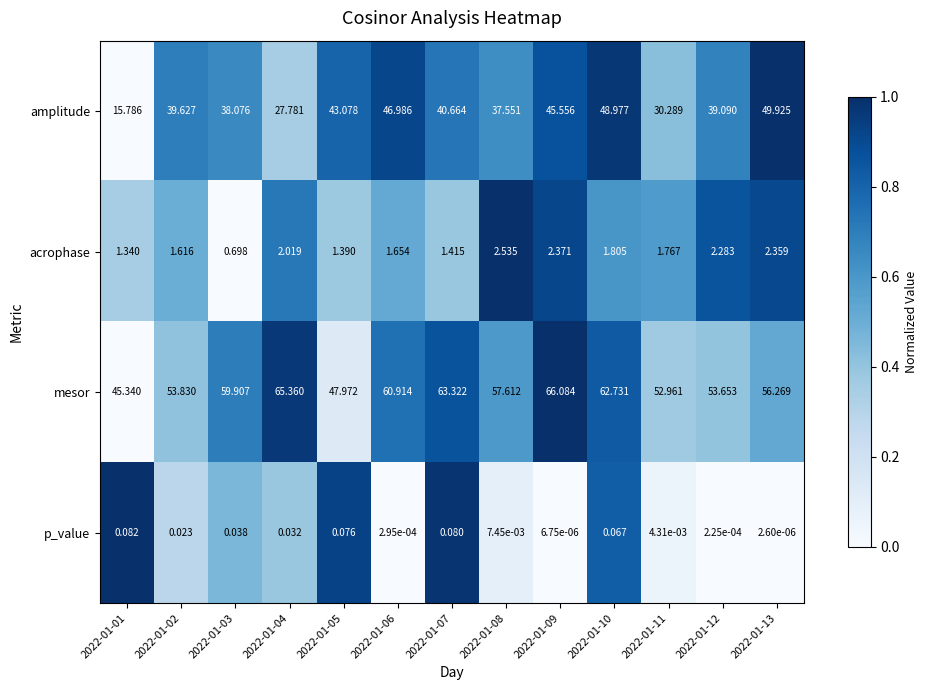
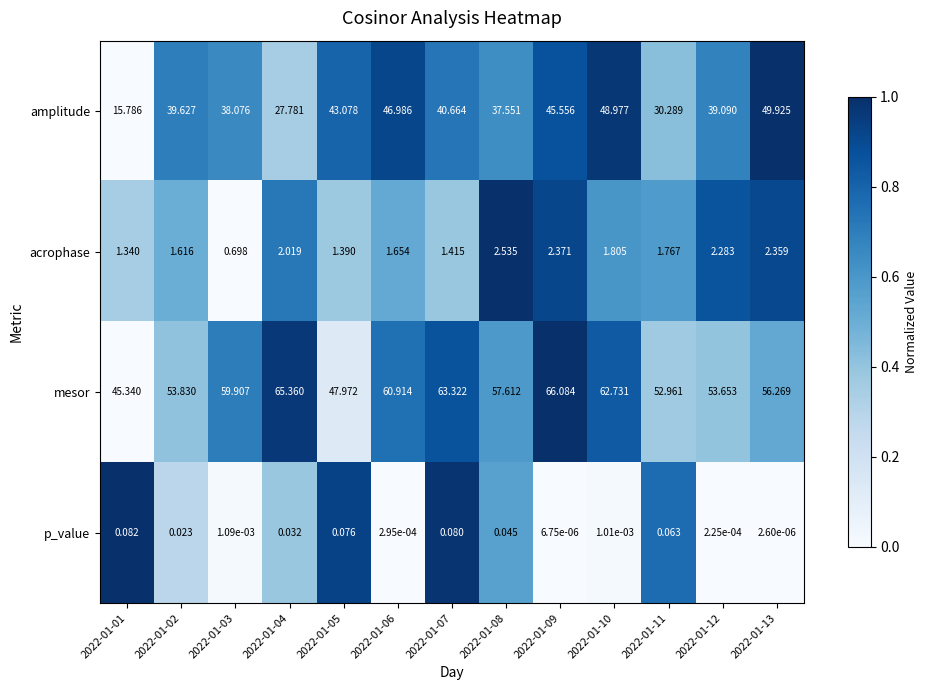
  {
    "amplitude": {
      "2022-01-01": "15.786",
      "2022-01-02": "39.627",
      "2022-01-03": "38.076",
      "2022-01-04": "27.781",
      "2022-01-05": "43.078",
      "2022-01-06": "46.986",
      "2022-01-07": "40.664",
      "2022-01-08": "37.551",
      "2022-01-09": "45.556",
      "2022-01-10": "48.977",
      "2022-01-11": "30.289",
      "2022-01-12": "39.090",
      "2022-01-13": "49.925"
    },
    "acrophase": {
      "2022-01-01": "1.340",
      "2022-01-02": "1.616",
      "2022-01-03": "0.698",
      "2022-01-04": "2.019",
      "2022-01-05": "1.390",
      "2022-01-06": "1.654",
      "2022-01-07": "1.415",
      "2022-01-08": "2.535",
      "2022-01-09": "2.371",
      "2022-01-10": "1.805",
      "2022-01-11": "1.767",
      "2022-01-12": "2.283",
      "2022-01-13": "2.359"
    },
    "mesor": {
      "2022-01-01": "45.340",
      "2022-01-02": "53.830",
      "2022-01-03": "59.907",
      "2022-01-04": "65.360",
      "2022-01-05": "47.972",
      "2022-01-06": "60.914",
      "2022-01-07": "63.322",
      "2022-01-08": "57.612",
      "2022-01-09": "66.084",
      "2022-01-10": "62.731",
      "2022-01-11": "52.961",
      "2022-01-12": "53.653",
      "2022-01-13": "56.269"
    },
    "p_value": {
      "2022-01-01": "0.082",
      "2022-01-02": "0.023",
-     "2022-01-03": "0.038",
+     "2022-01-03": "1.09e-03",
      "2022-01-04": "0.032",
      "2022-01-05": "0.076",
      "2022-01-06": "2.95e-04",
      "2022-01-07": "0.080",
-     "2022-01-08": "7.45e-03",
+     "2022-01-08": "0.045",
      "2022-01-09": "6.75e-06",
-     "2022-01-10": "0.067",
-     "2022-01-11": "4.31e-03",
+     "2022-01-10": "1.01e-03",
+     "2022-01-11": "0.063",
      "2022-01-12": "2.25e-04",
      "2022-01-13": "2.60e-06"
    }
  }
